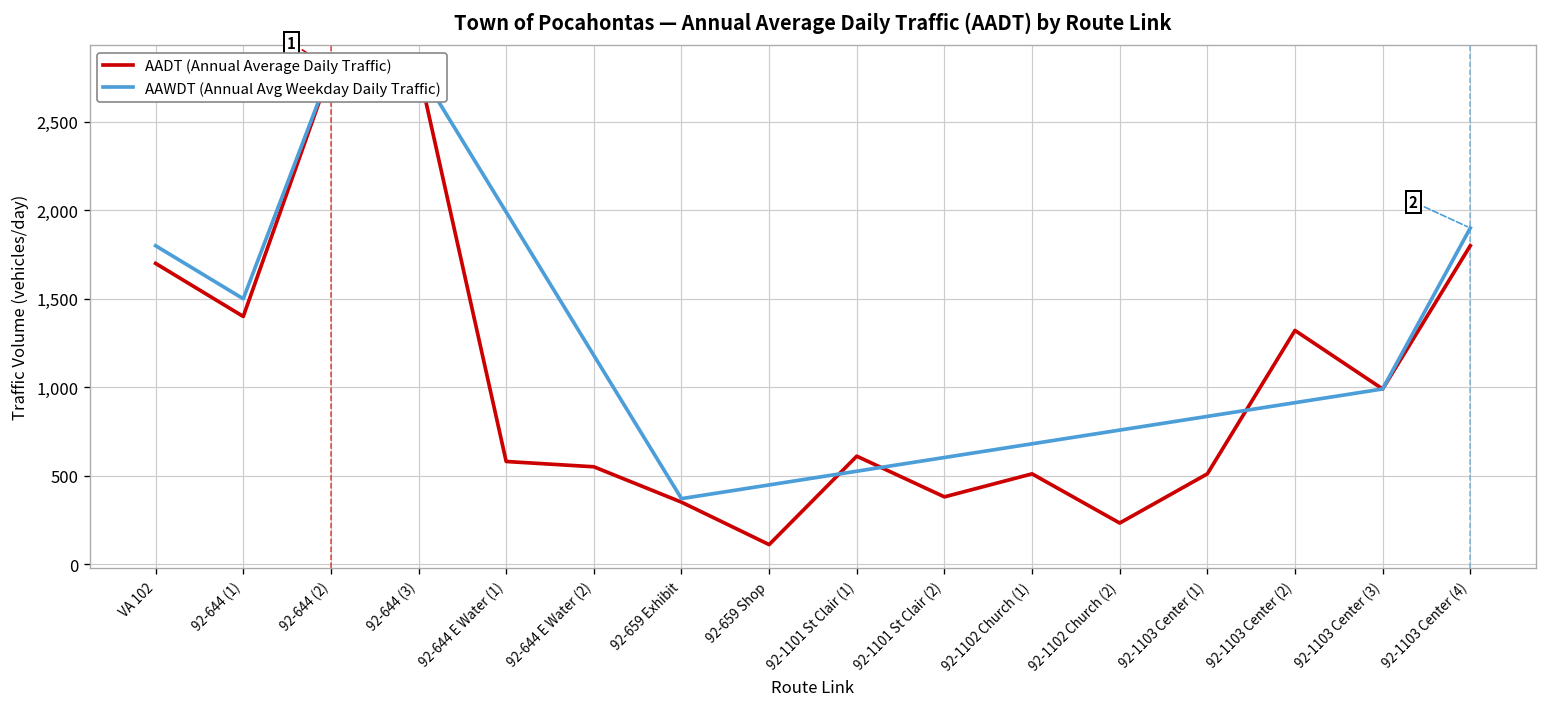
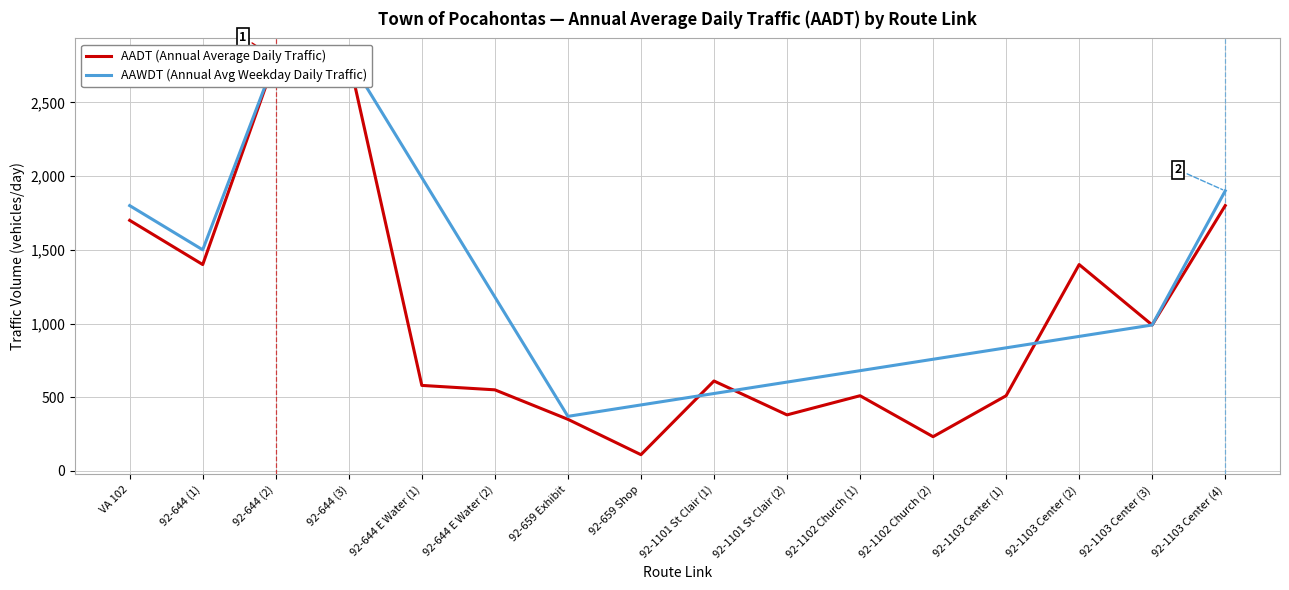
  {
    "AADT (Annual Average Daily Traffic)": {
      "VA 102": "1,700",
      "92-644 (1)": "1,400",
      "92-644 E Water (1)": "580",
      "92-644 E Water (2)": "550",
      "92-659 Exhibit": "350",
      "92-659 Shop": "110",
      "92-1101 St Clair (1)": "610",
      "92-1101 St Clair (2)": "380",
      "92-1102 Church (1)": "510",
      "92-1102 Church (2)": "230",
      "92-1103 Center (1)": "510",
-     "92-1103 Center (2)": "1,320",
+     "92-1103 Center (2)": "1,400",
      "92-1103 Center (4)": "1,800"
    },
    "AAWDT (Annual Avg Weekday Daily Traffic)": {
      "VA 102": "1,800",
      "92-644 (1)": "1,500",
      "92-659 Exhibit": "370"
    }
  }
